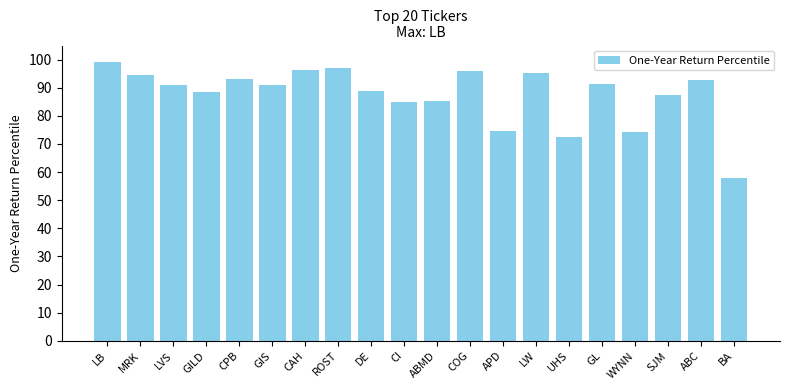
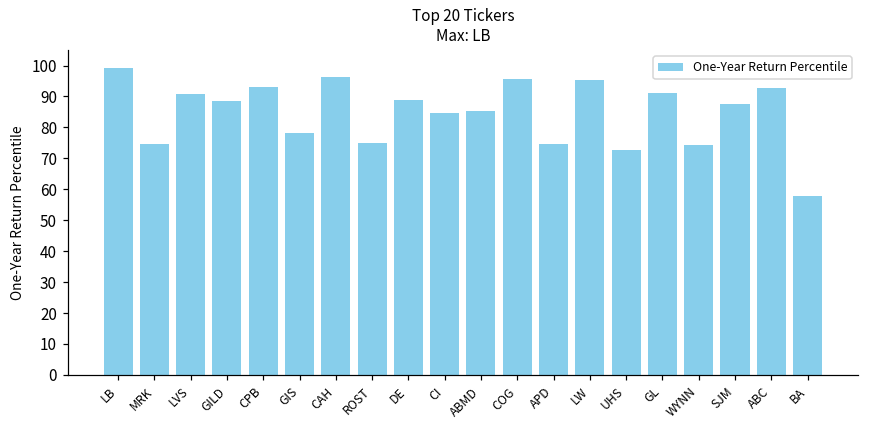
  {
    "LB": 99,
-   "MRK": 94,
+   "MRK": 75,
    "LVS": 91,
    "GILD": 88,
    "CPB": 93,
-   "GIS": 91,
+   "GIS": 78,
    "CAH": 96,
-   "ROST": 97,
+   "ROST": 75,
    "DE": 89,
    "CI": 85,
    "ABMD": 85,
    "COG": 96,
    "APD": 75,
    "LW": 95,
    "UHS": 73,
    "GL": 91,
    "WYNN": 74,
    "SJM": 87,
    "ABC": 93,
    "BA": 58
  }
